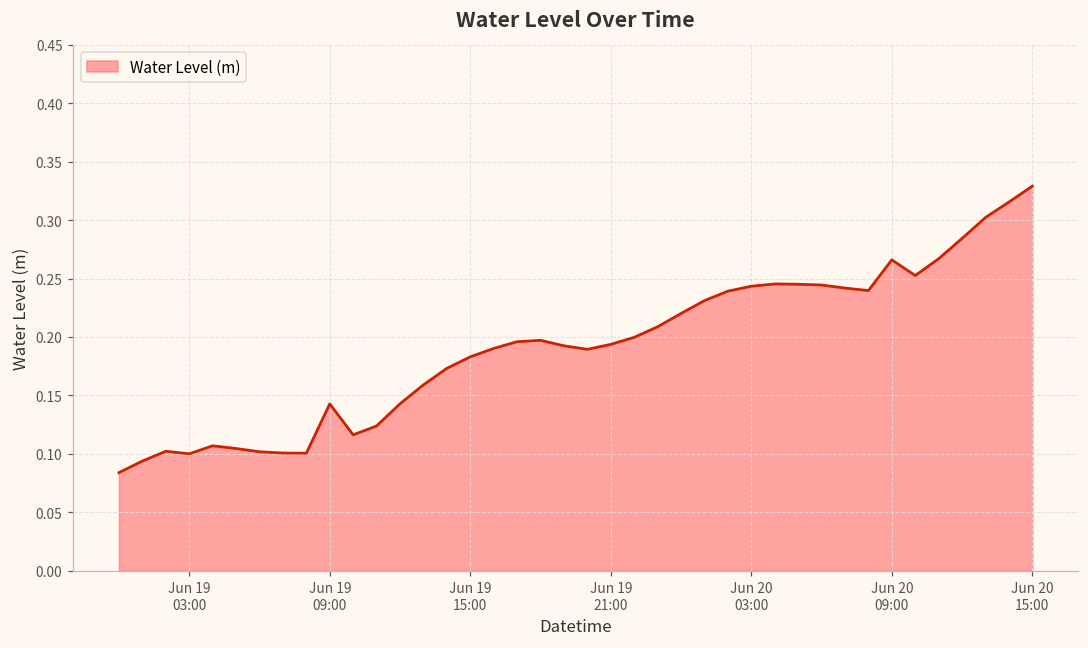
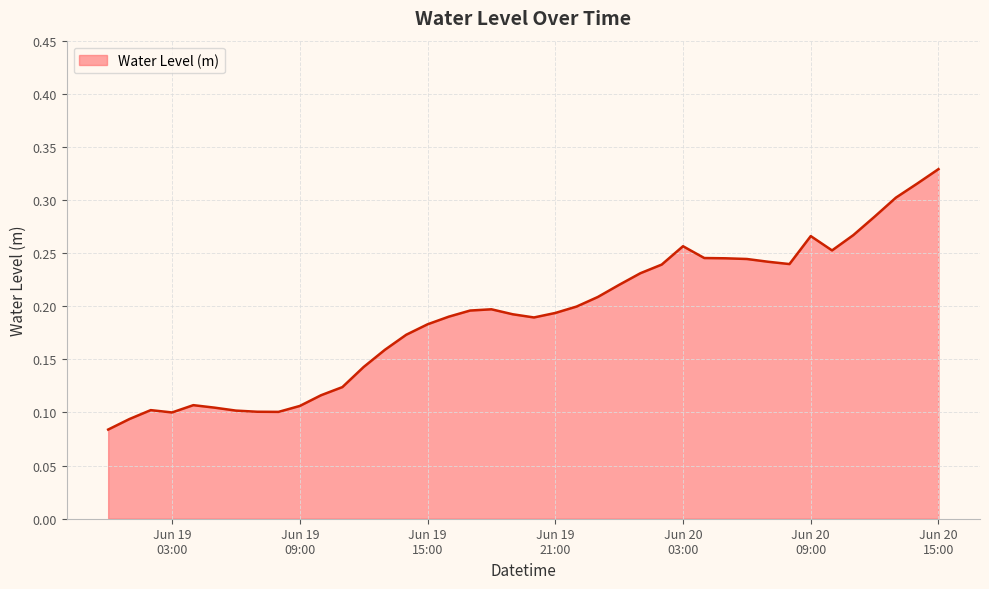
  {
    "Jun 19 03:00": 0.100,
-   "Jun 19 09:00": 0.143,
+   "Jun 19 09:00": 0.106,
    "Jun 19 15:00": 0.183,
    "Jun 19 21:00": 0.194,
-   "Jun 20 03:00": 0.243,
+   "Jun 20 03:00": 0.257,
    "Jun 20 09:00": 0.266,
    "Jun 20 15:00": 0.329
  }
